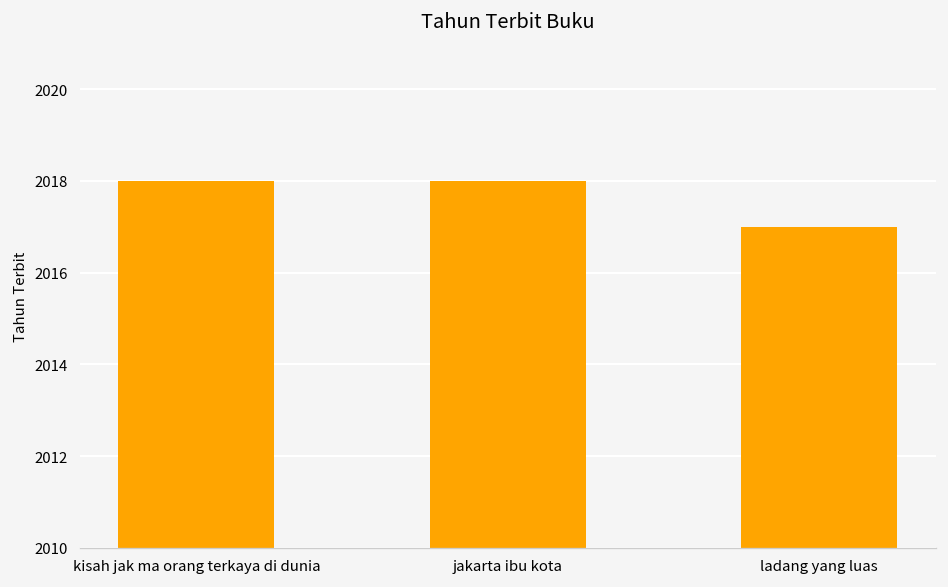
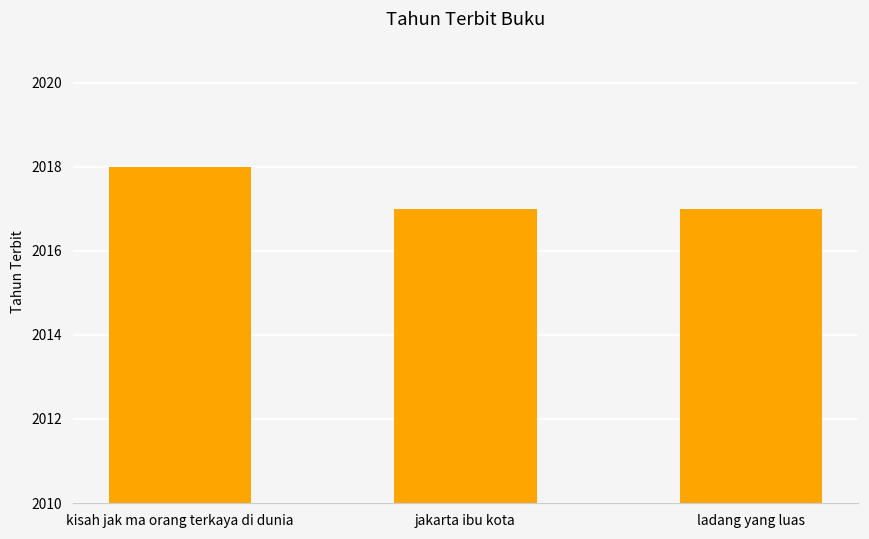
  {
    "kisah jak ma orang terkaya di dunia": 2018,
-   "jakarta ibu kota": 2018,
+   "jakarta ibu kota": 2017,
    "ladang yang luas": 2017
  }
